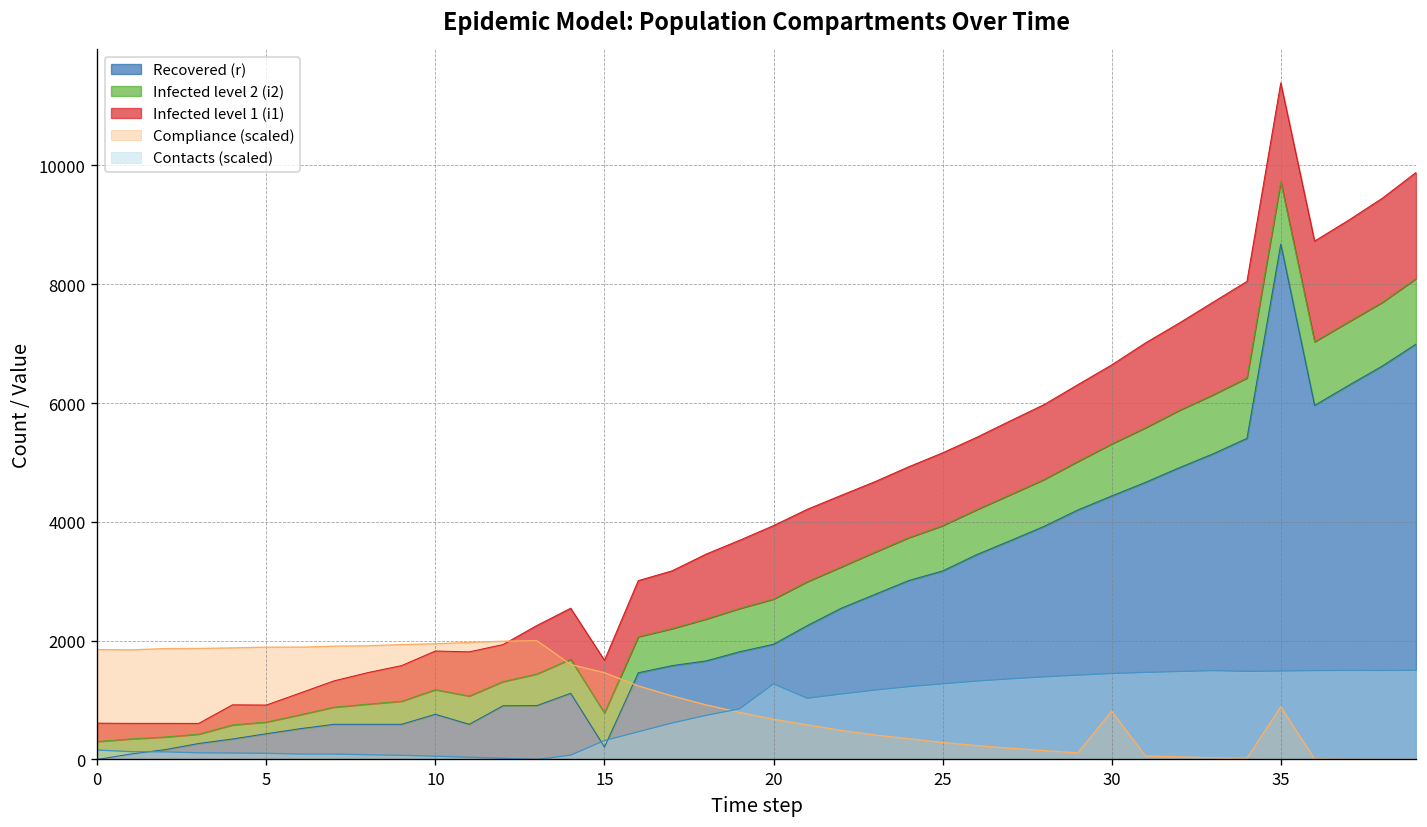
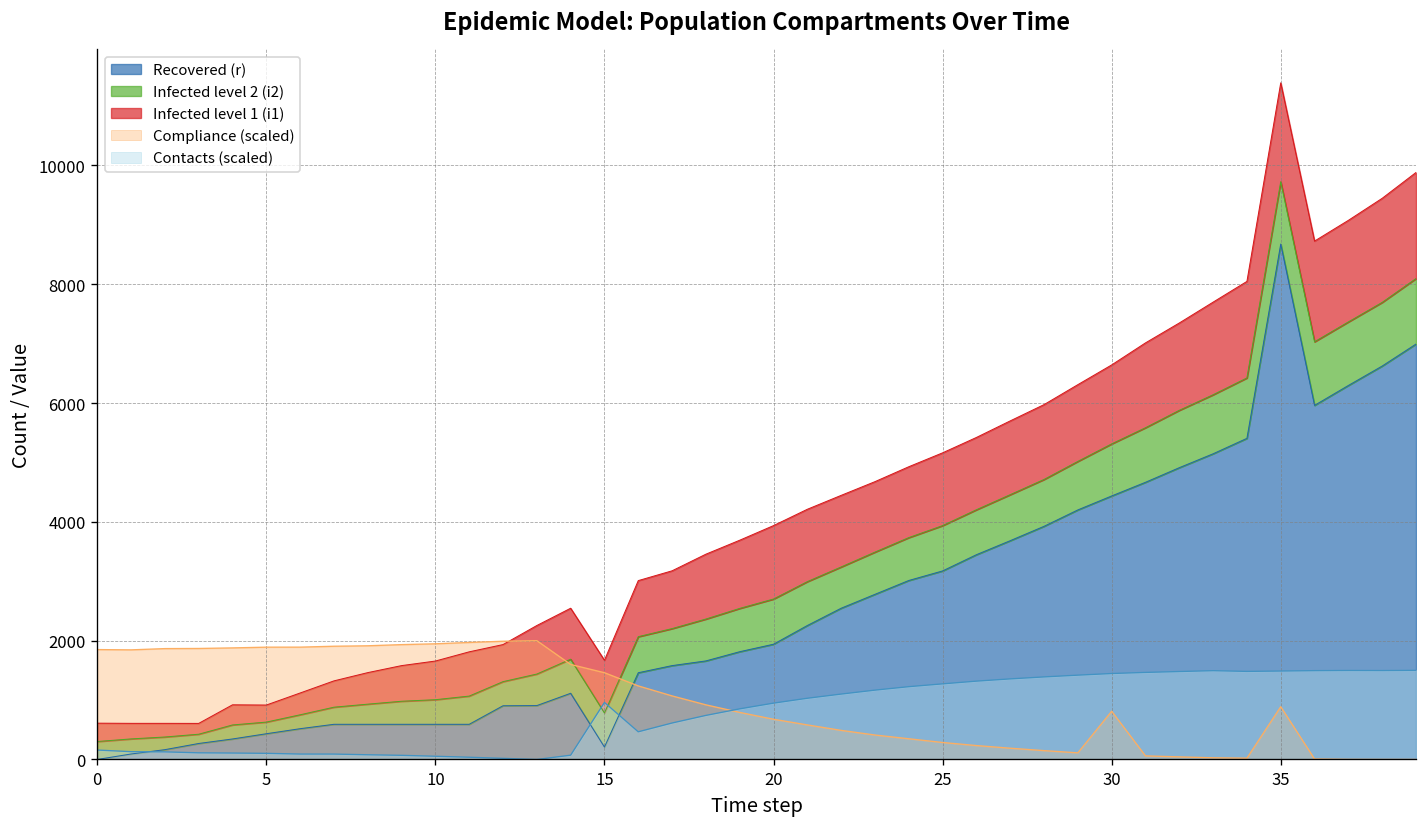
  {
    "Recovered (r)": {
      "0": 0,
      "5": 400,
-     "10": 800,
+     "10": 600,
      "15": 200,
      "20": 1900,
      "25": 3200,
      "30": 4400,
      "35": 8700
    },
    "Infected level 2 (i2)": {
      "0": 300,
      "5": 200,
      "10": 400,
      "15": 600,
      "20": 800,
      "25": 800,
      "30": 900,
      "35": 1100
    },
    "Infected level 1 (i1)": {
      "0": 300,
      "5": 300,
      "10": 700,
      "15": 900,
      "20": 1200,
      "25": 1200,
      "30": 1300,
      "35": 1700
    },
    "Compliance (scaled)": {
      "0": 1800,
      "5": 1900,
      "10": 1900,
      "15": 1500,
      "20": 700,
      "25": 300,
      "30": 800,
      "35": 900
    },
    "Contacts (scaled)": {
      "0": 200,
      "5": 100,
      "10": 100,
-     "15": 300,
-     "20": 1300,
+     "15": 1000,
+     "20": 900,
      "25": 1300,
      "30": 1400,
      "35": 1500
    }
  }
